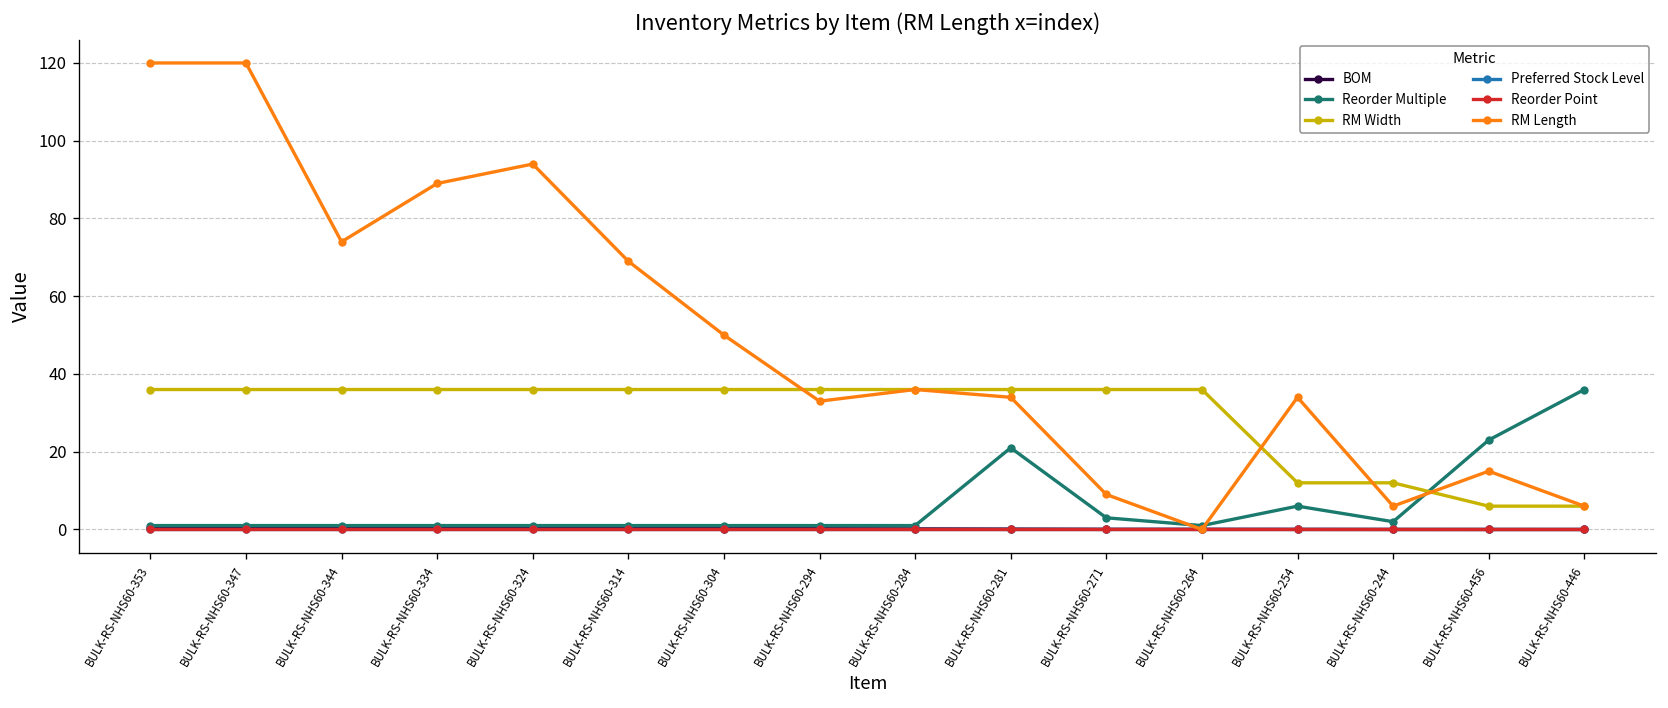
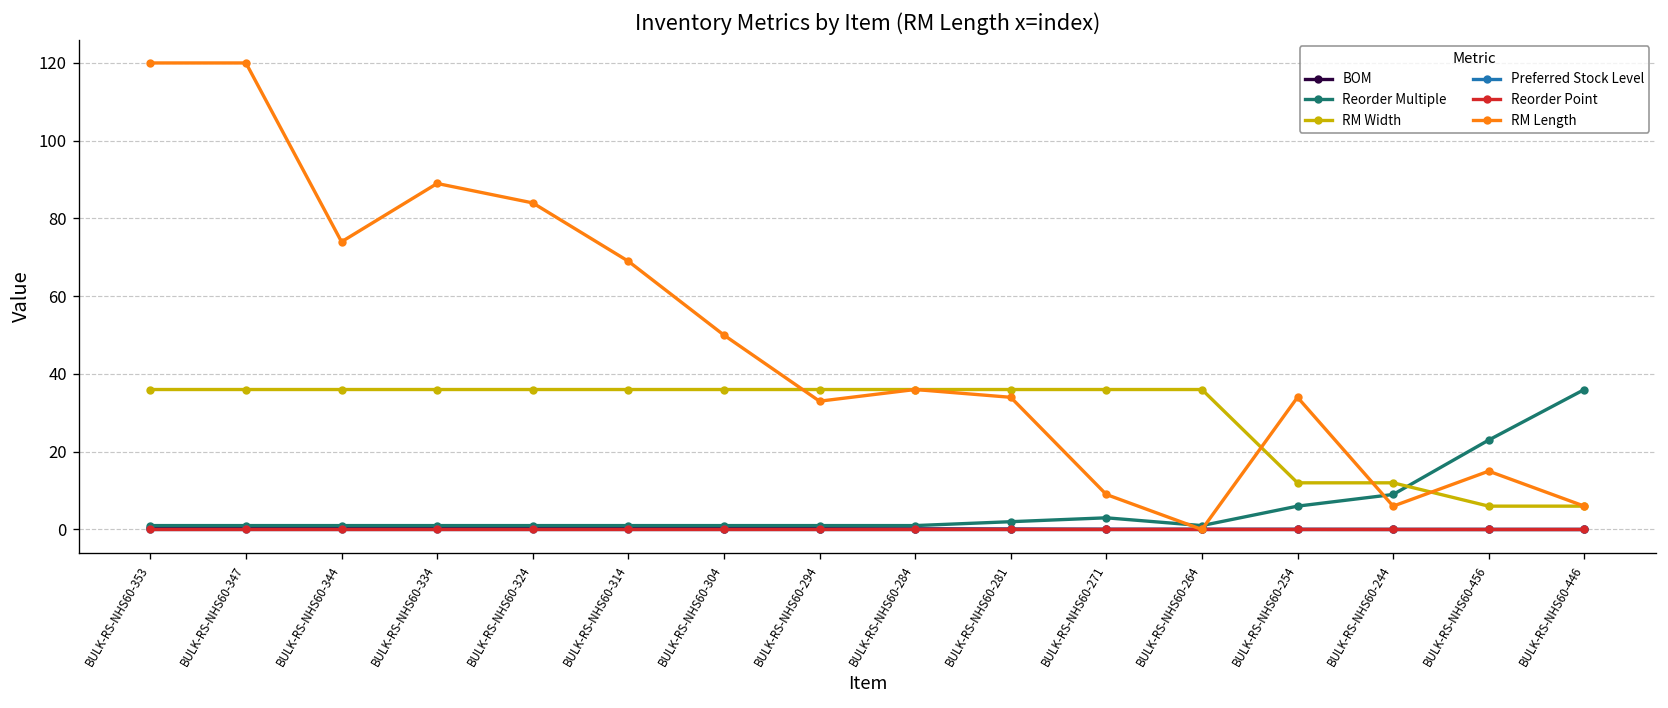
  {
    "Reorder Multiple": {
      "BULK-RS-NHS60-294": 1,
      "BULK-RS-NHS60-284": 1,
-     "BULK-RS-NHS60-281": 21,
+     "BULK-RS-NHS60-281": 2,
      "BULK-RS-NHS60-271": 3,
      "BULK-RS-NHS60-264": 1,
      "BULK-RS-NHS60-254": 6,
-     "BULK-RS-NHS60-244": 2,
+     "BULK-RS-NHS60-244": 9,
      "BULK-RS-NHS60-456": 23,
      "BULK-RS-NHS60-446": 36
    },
    "RM Width": {
      "BULK-RS-NHS60-353": 36,
      "BULK-RS-NHS60-347": 36,
      "BULK-RS-NHS60-344": 36,
      "BULK-RS-NHS60-334": 36,
      "BULK-RS-NHS60-324": 36,
      "BULK-RS-NHS60-314": 36,
      "BULK-RS-NHS60-304": 36,
      "BULK-RS-NHS60-294": 36,
      "BULK-RS-NHS60-281": 36,
      "BULK-RS-NHS60-271": 36,
      "BULK-RS-NHS60-264": 36,
      "BULK-RS-NHS60-254": 12,
      "BULK-RS-NHS60-244": 12,
      "BULK-RS-NHS60-456": 6
    },
    "RM Length": {
      "BULK-RS-NHS60-353": 120,
      "BULK-RS-NHS60-347": 120,
      "BULK-RS-NHS60-344": 74,
      "BULK-RS-NHS60-334": 89,
-     "BULK-RS-NHS60-324": 94,
+     "BULK-RS-NHS60-324": 84,
      "BULK-RS-NHS60-314": 69,
      "BULK-RS-NHS60-304": 50,
      "BULK-RS-NHS60-294": 33,
      "BULK-RS-NHS60-281": 34,
      "BULK-RS-NHS60-271": 9,
      "BULK-RS-NHS60-254": 34,
      "BULK-RS-NHS60-244": 6,
      "BULK-RS-NHS60-456": 15
    }
  }
